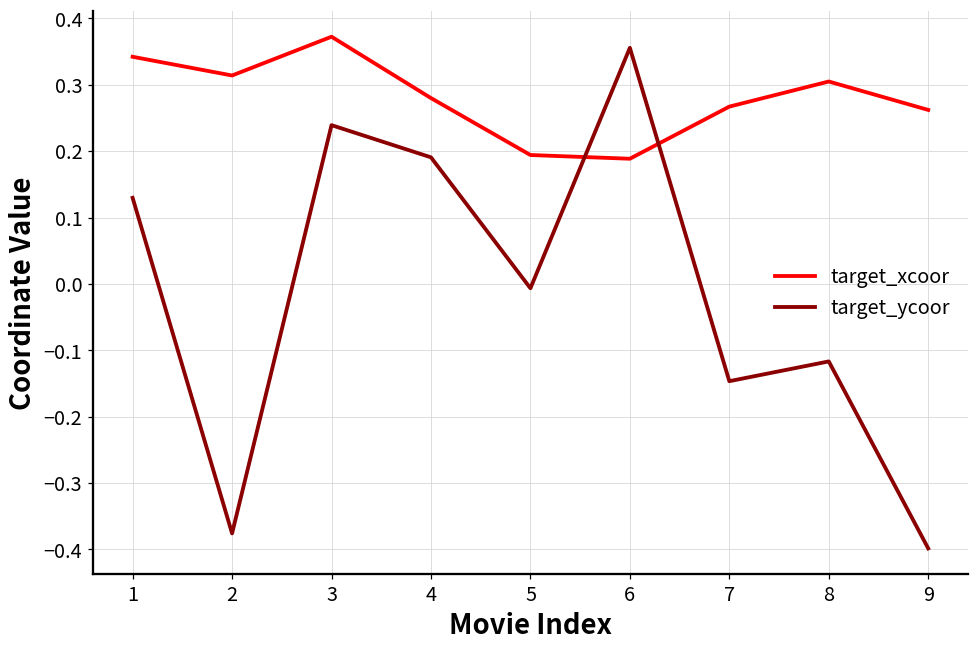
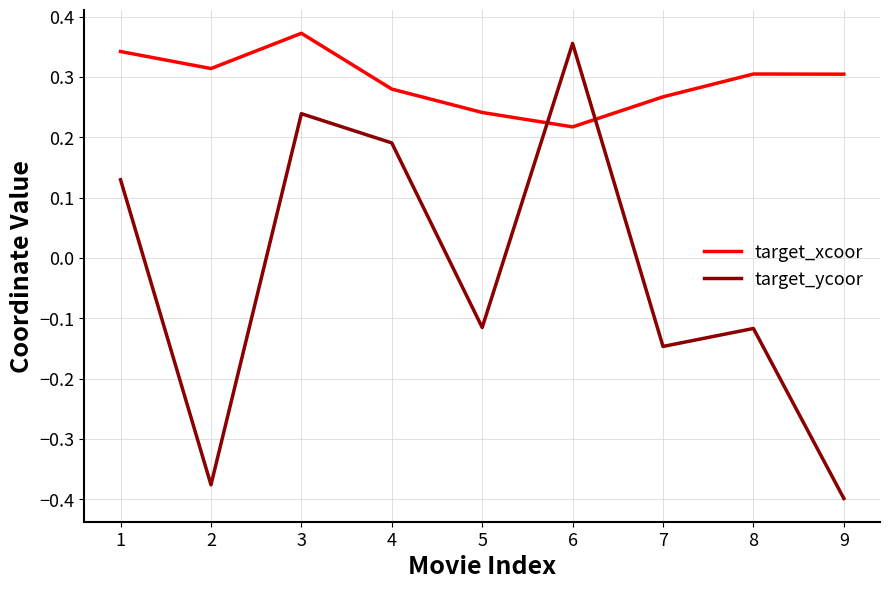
  {
    "target_xcoor": {
      "1": 0.34,
      "2": 0.31,
      "3": 0.37,
      "4": 0.28,
-     "5": 0.19,
-     "6": 0.19,
+     "5": 0.24,
+     "6": 0.22,
      "7": 0.27,
      "8": 0.30,
-     "9": 0.26
+     "9": 0.30
    },
    "target_ycoor": {
      "1": 0.13,
      "2": -0.38,
      "3": 0.24,
      "4": 0.19,
-     "5": -0.01,
+     "5": -0.12,
      "6": 0.36,
      "7": -0.15,
      "8": -0.12,
      "9": -0.40
    }
  }
